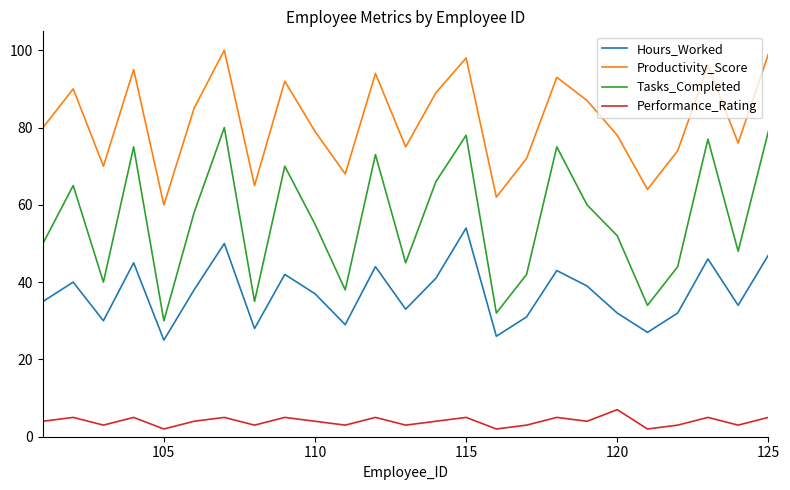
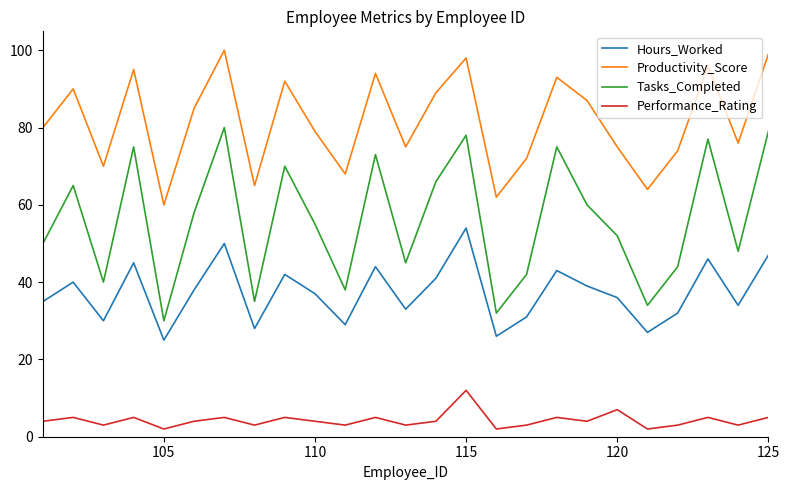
  {
    "Hours_Worked": {
      "105": 25,
      "110": 37,
      "115": 54,
-     "120": 32,
+     "120": 36,
      "125": 47
    },
    "Productivity_Score": {
      "105": 60,
      "110": 79,
      "115": 98,
-     "120": 78,
+     "120": 75,
      "125": 99
    },
    "Tasks_Completed": {
      "105": 30,
      "110": 55,
      "115": 78,
      "120": 52,
      "125": 79
    },
    "Performance_Rating": {
      "105": 2,
      "110": 4,
-     "115": 5,
+     "115": 12,
      "120": 7,
      "125": 5
    }
  }
